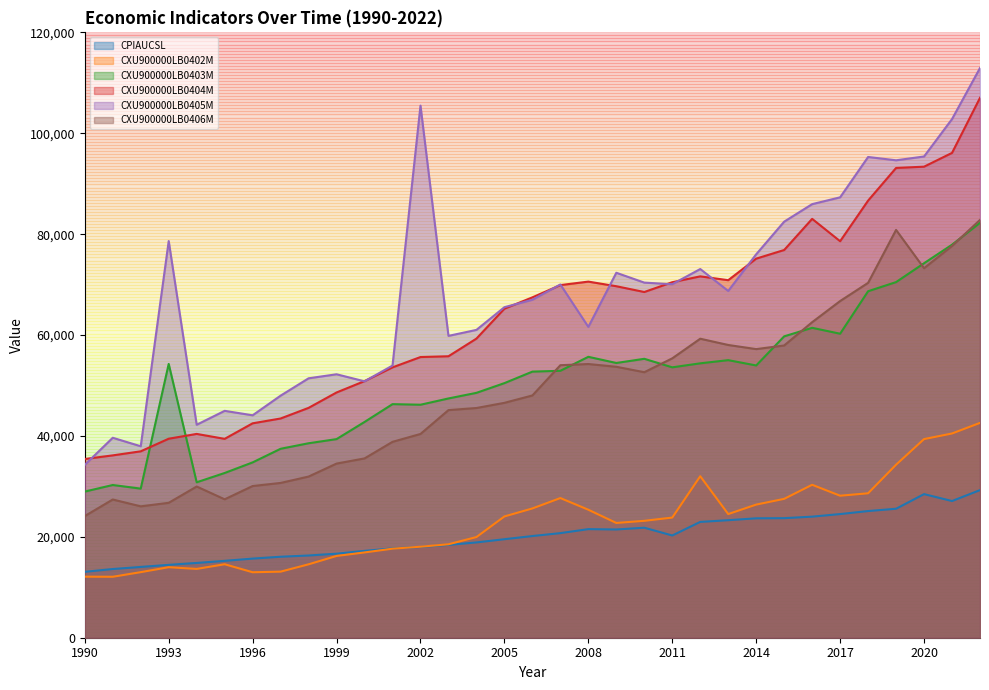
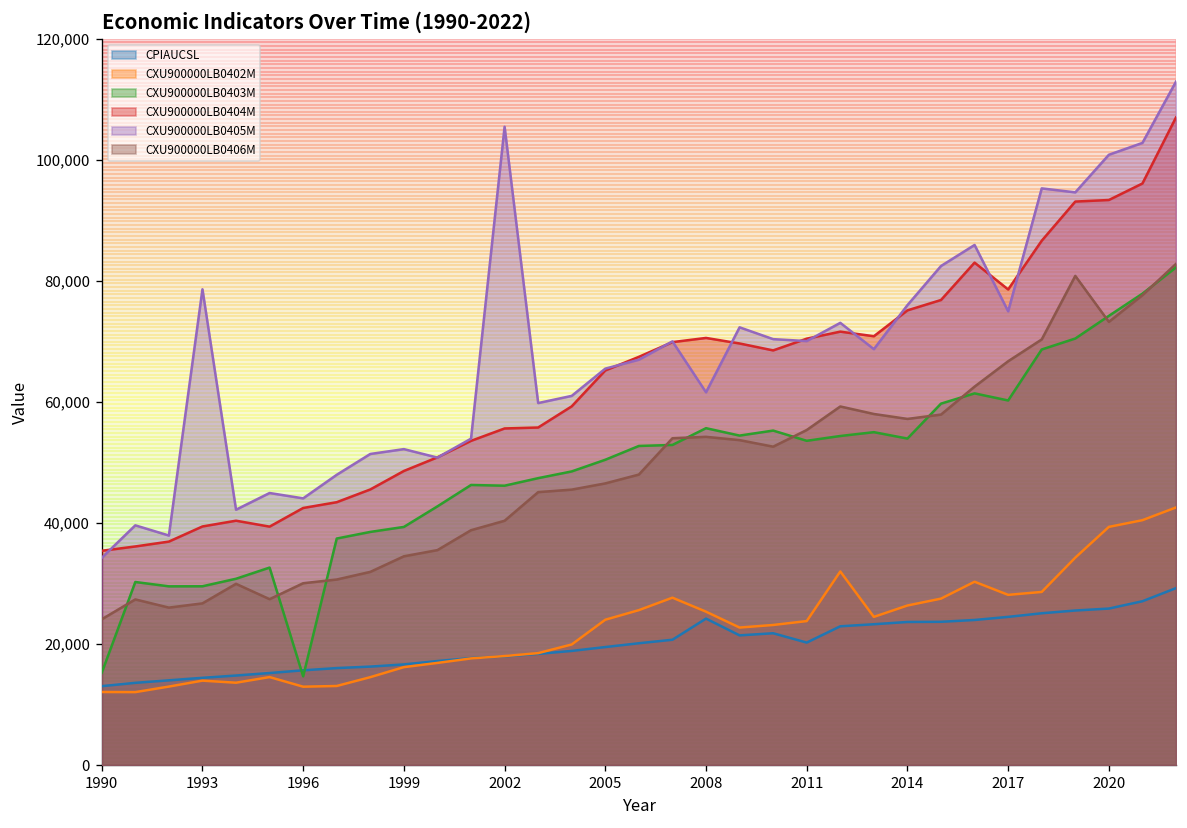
  {
    "CPIAUCSL": {
      "1990": "13,000",
      "1996": "16,000",
      "2005": "20,000",
-     "2008": "22,000",
+     "2008": "24,000",
      "2011": "20,000",
      "2014": "24,000",
      "2017": "25,000",
-     "2020": "28,000"
+     "2020": "26,000"
    },
    "CXU900000LB0403M": {
-     "1990": "29,000",
-     "1993": "54,000",
-     "1996": "35,000",
+     "1990": "15,000",
+     "1993": "30,000",
+     "1996": "15,000",
      "1999": "39,000",
      "2002": "46,000",
      "2005": "50,000",
      "2008": "56,000",
      "2011": "54,000",
      "2014": "54,000",
      "2017": "60,000",
      "2020": "74,000"
    },
    "CXU900000LB0405M": {
      "1990": "34,000",
      "1993": "79,000",
      "1996": "44,000",
      "1999": "52,000",
      "2002": "105,000",
      "2008": "62,000",
      "2014": "76,000",
-     "2017": "87,000",
-     "2020": "95,000"
+     "2017": "75,000",
+     "2020": "101,000"
    }
  }
